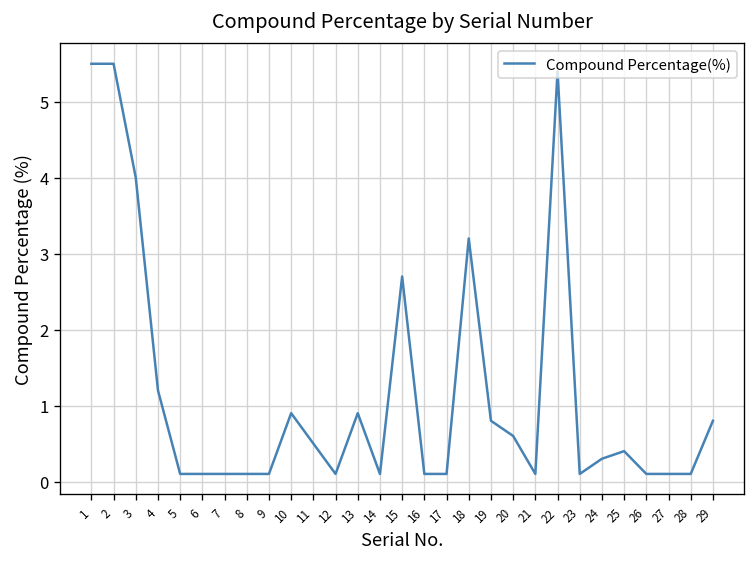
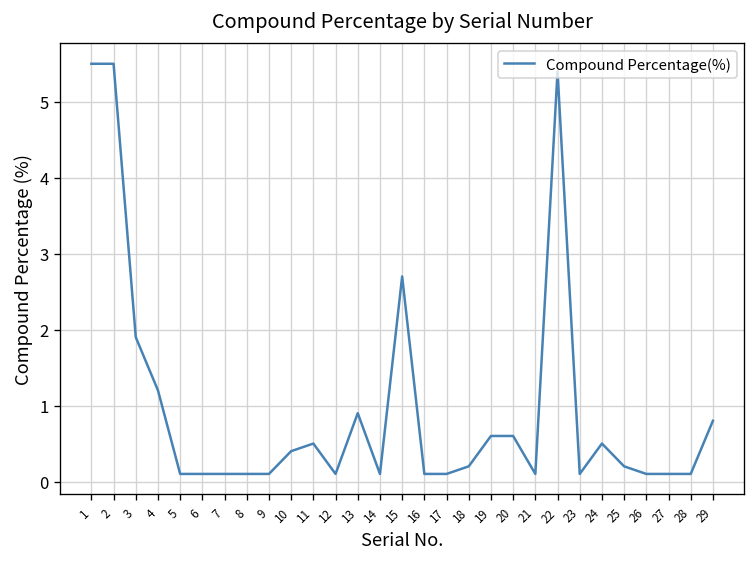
  {
    "1": 5.5,
    "2": 5.5,
-   "3": 4.0,
+   "3": 1.9,
    "4": 1.2,
    "5": 0.1,
    "6": 0.1,
    "7": 0.1,
    "8": 0.1,
    "9": 0.1,
-   "10": 0.9,
+   "10": 0.4,
    "11": 0.5,
    "12": 0.1,
    "13": 0.9,
    "14": 0.1,
    "15": 2.7,
    "16": 0.1,
    "17": 0.1,
-   "18": 3.2,
-   "19": 0.8,
+   "18": 0.2,
+   "19": 0.6,
    "20": 0.6,
    "21": 0.1,
    "23": 0.1,
-   "24": 0.3,
-   "25": 0.4,
+   "24": 0.5,
+   "25": 0.2,
    "26": 0.1,
    "27": 0.1,
    "28": 0.1,
    "29": 0.8
  }
